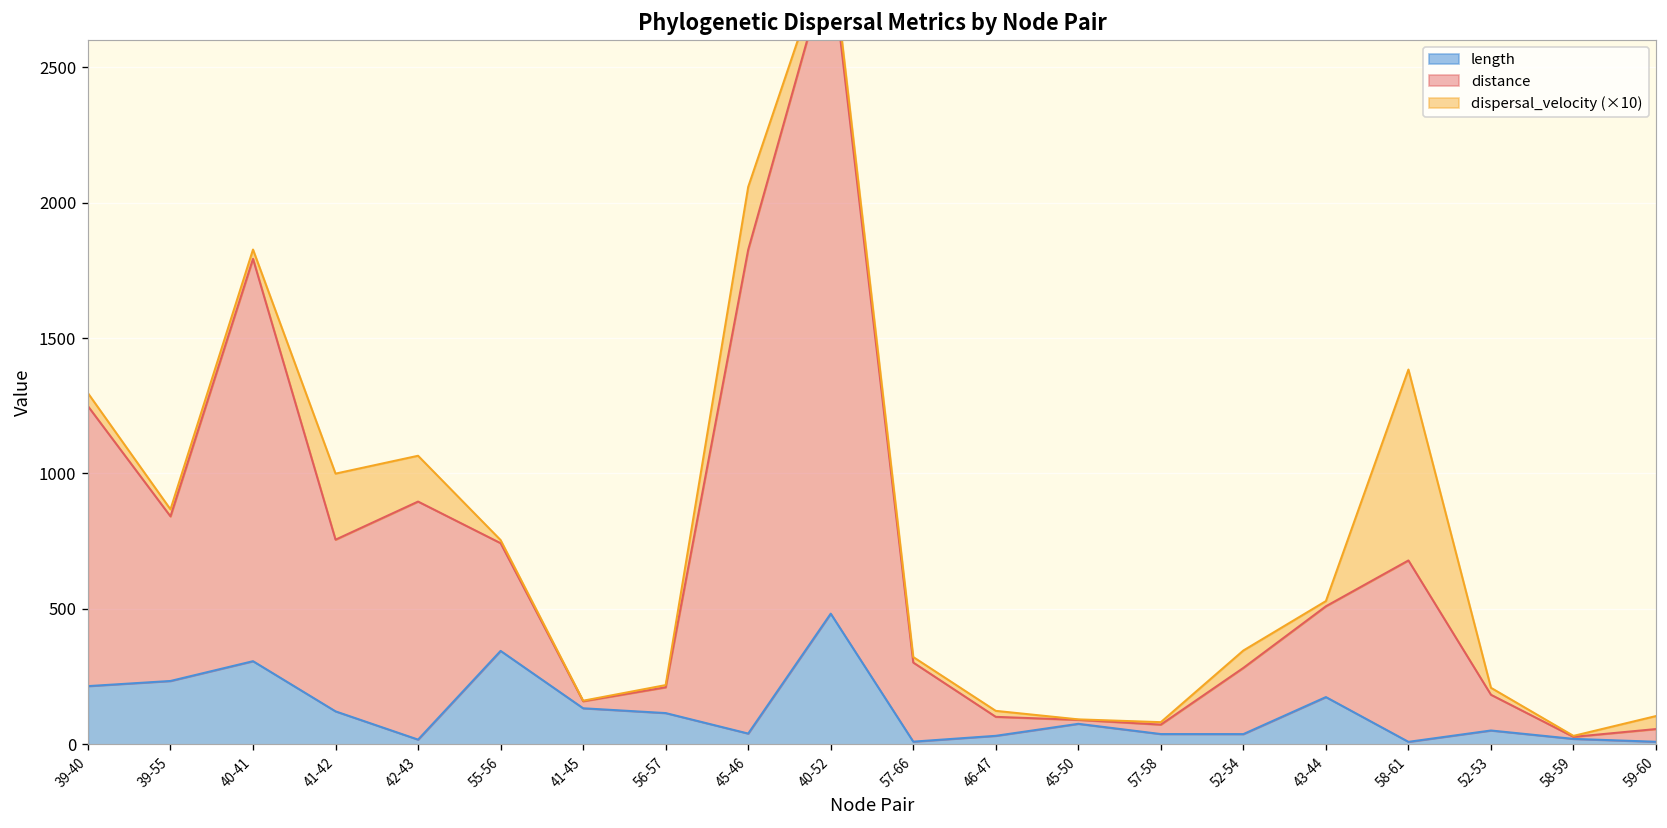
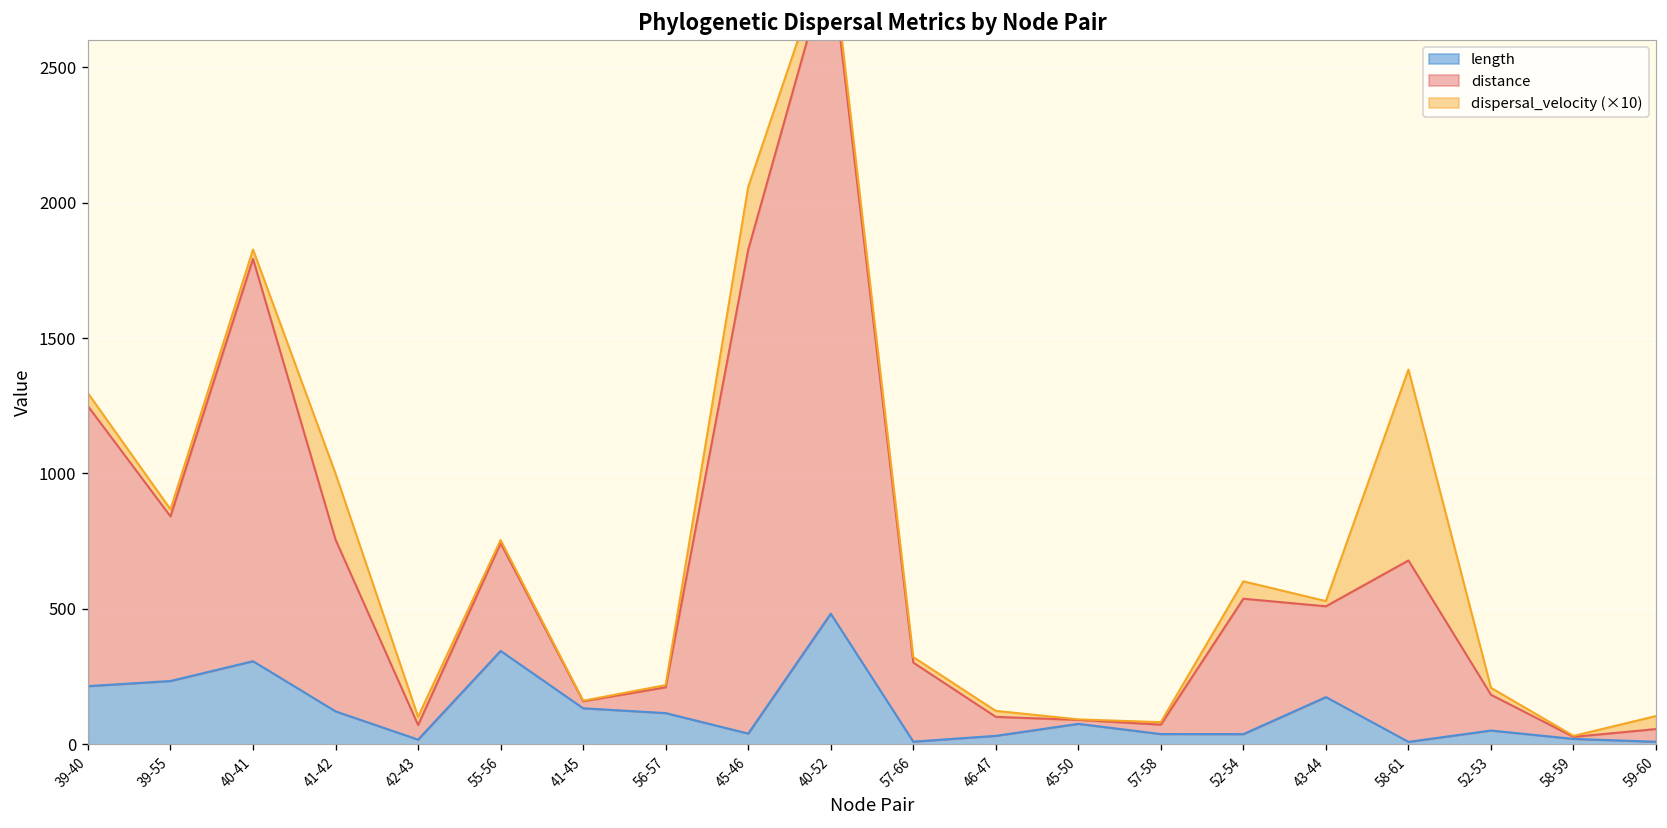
  {
    "length": {
      "39-40": 220,
      "39-55": 230,
      "40-41": 310,
      "41-42": 120,
      "42-43": 20,
      "55-56": 350,
      "41-45": 130,
      "56-57": 120,
      "45-46": 40,
      "40-52": 480,
      "57-66": 10,
      "46-47": 30,
      "45-50": 80,
      "57-58": 40,
      "52-54": 40,
      "43-44": 170,
      "58-61": 10,
      "52-53": 50,
      "59-60": 10
    },
    "distance": {
      "39-40": 1030,
      "39-55": 610,
      "40-41": 1490,
      "41-42": 630,
-     "42-43": 880,
+     "42-43": 50,
      "55-56": 400,
      "45-46": 1790,
      "57-66": 290,
      "46-47": 70,
-     "52-54": 240,
+     "52-54": 500,
      "43-44": 340,
      "58-61": 670,
      "52-53": 130,
      "59-60": 50
    },
    "dispersal_velocity (×10)": {
      "39-40": 50,
      "39-55": 30,
      "40-41": 30,
      "41-42": 240,
-     "42-43": 170,
+     "42-43": 30,
      "55-56": 10,
      "45-46": 230,
      "57-66": 20,
      "46-47": 20,
      "52-54": 60,
      "43-44": 20,
      "58-61": 700,
      "52-53": 30,
      "59-60": 50
    }
  }
